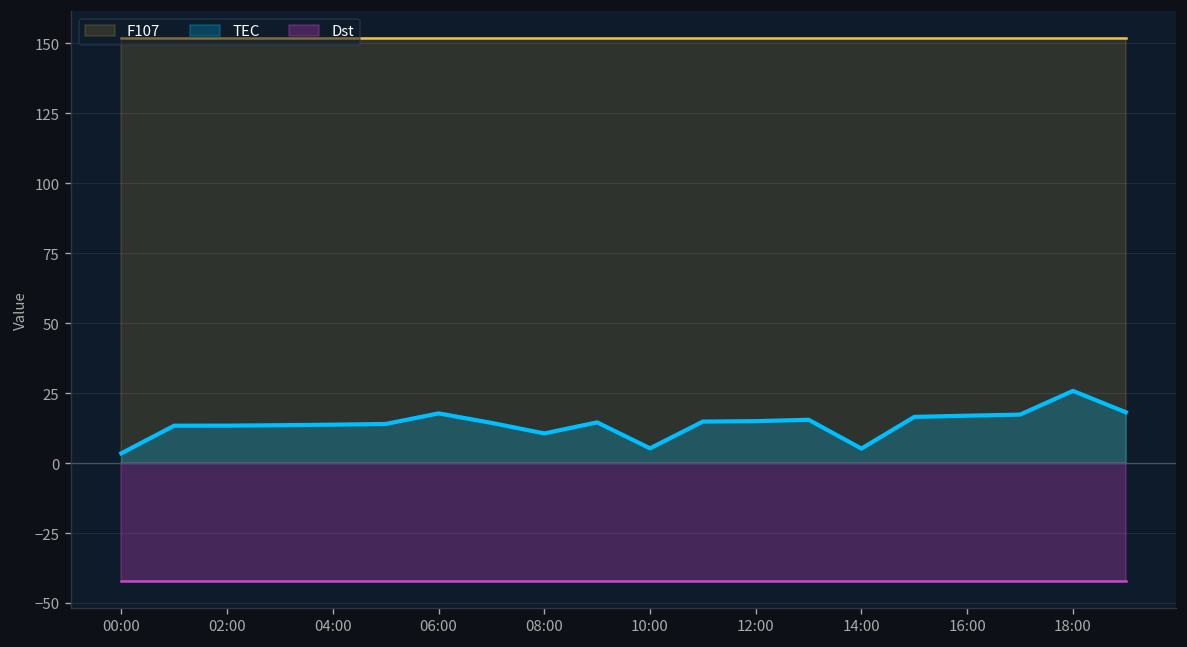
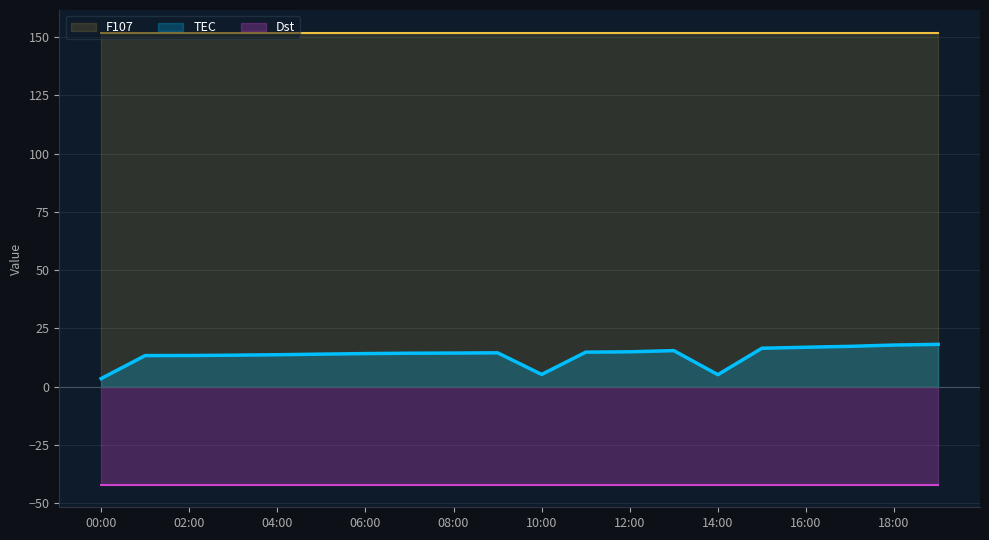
  {
    "F107": {
      "06:00": 152,
      "08:00": 152,
      "10:00": 152,
      "12:00": 152,
      "14:00": 152,
      "16:00": 152,
      "18:00": 152
    },
    "TEC": {
      "00:00": 4,
      "02:00": 13,
      "04:00": 14,
-     "06:00": 18,
-     "08:00": 11,
+     "06:00": 14,
+     "08:00": 14,
      "10:00": 5,
      "12:00": 15,
      "14:00": 5,
      "16:00": 17,
-     "18:00": 26
+     "18:00": 18
    }
  }
